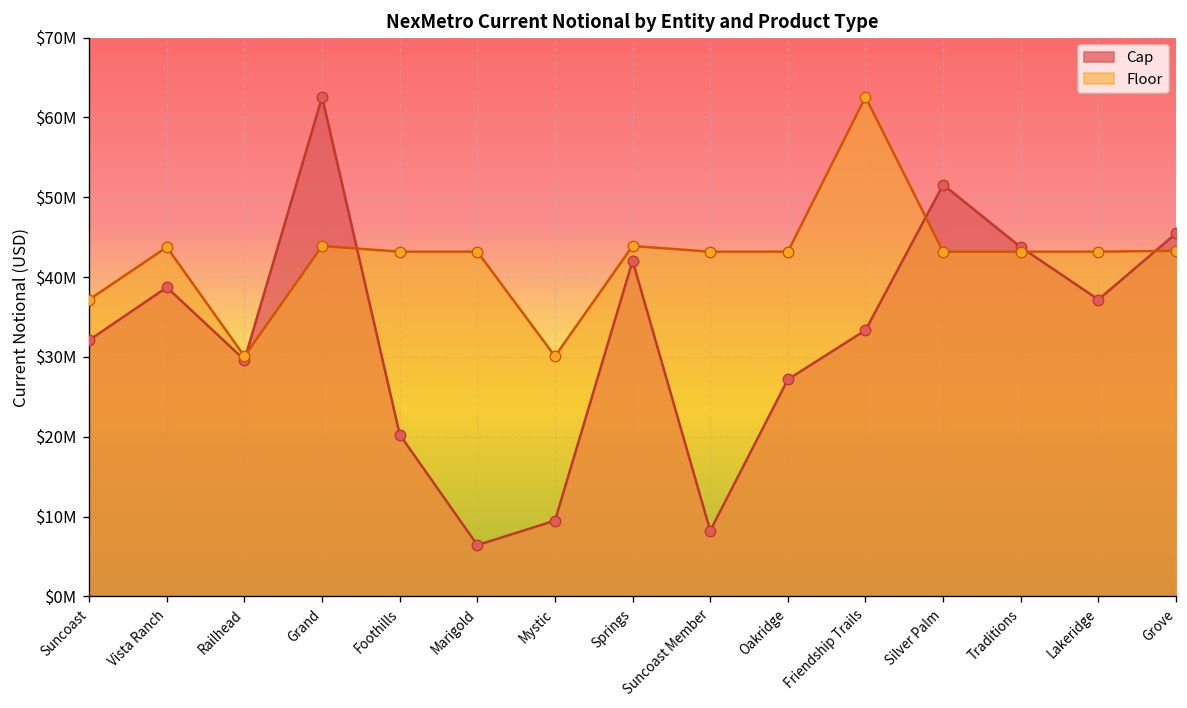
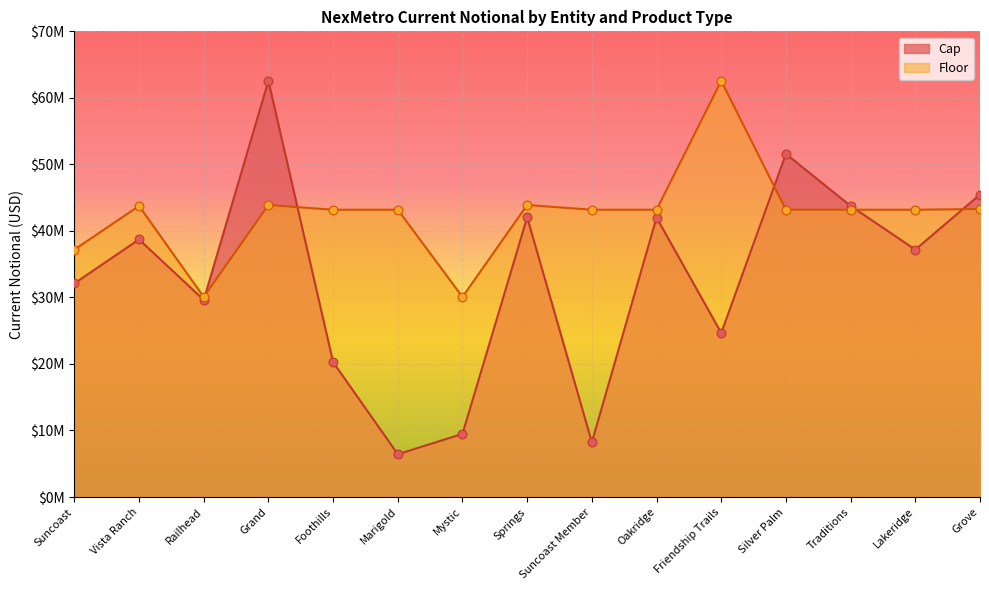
  {
    "Cap": {
      "Suncoast": "$32000000",
      "Vista Ranch": "$39000000",
      "Railhead": "$30000000",
      "Grand": "$63000000",
      "Foothills": "$20000000",
      "Marigold": "$6000000",
      "Mystic": "$9000000",
      "Springs": "$42000000",
      "Suncoast Member": "$8000000",
-     "Oakridge": "$27000000",
-     "Friendship Trails": "$33000000",
+     "Oakridge": "$42000000",
+     "Friendship Trails": "$25000000",
      "Silver Palm": "$52000000",
      "Traditions": "$44000000",
      "Lakeridge": "$37000000",
      "Grove": "$45000000"
    },
    "Floor": {
      "Suncoast": "$37000000",
      "Vista Ranch": "$44000000",
      "Railhead": "$30000000",
      "Grand": "$44000000",
      "Foothills": "$43000000",
      "Marigold": "$43000000",
      "Mystic": "$30000000",
      "Springs": "$44000000",
      "Suncoast Member": "$43000000",
      "Oakridge": "$43000000",
      "Friendship Trails": "$63000000",
      "Silver Palm": "$43000000",
      "Traditions": "$43000000",
      "Lakeridge": "$43000000",
      "Grove": "$43000000"
    }
  }
